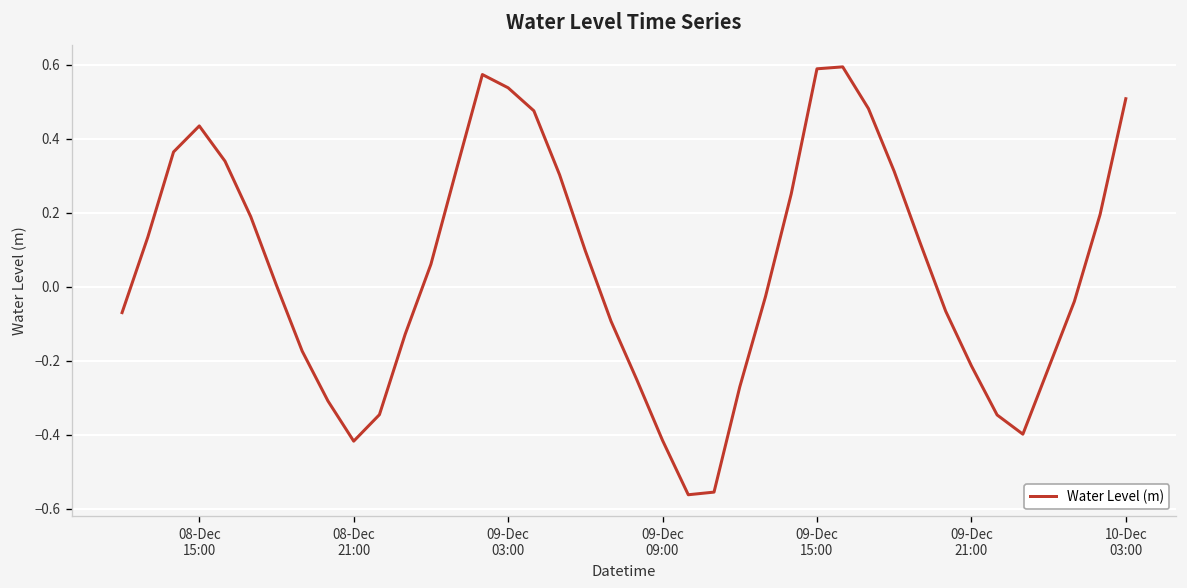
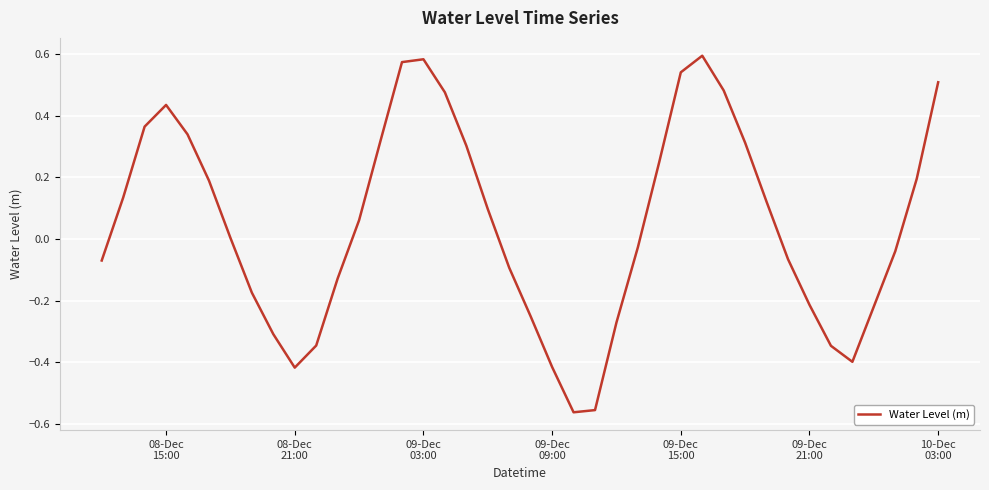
  {
    "08-Dec 15:00": 0.44,
    "08-Dec 21:00": -0.42,
-   "09-Dec 03:00": 0.54,
+   "09-Dec 03:00": 0.58,
    "09-Dec 09:00": -0.42,
-   "09-Dec 15:00": 0.59,
+   "09-Dec 15:00": 0.54,
    "09-Dec 21:00": -0.21,
    "10-Dec 03:00": 0.51
  }
